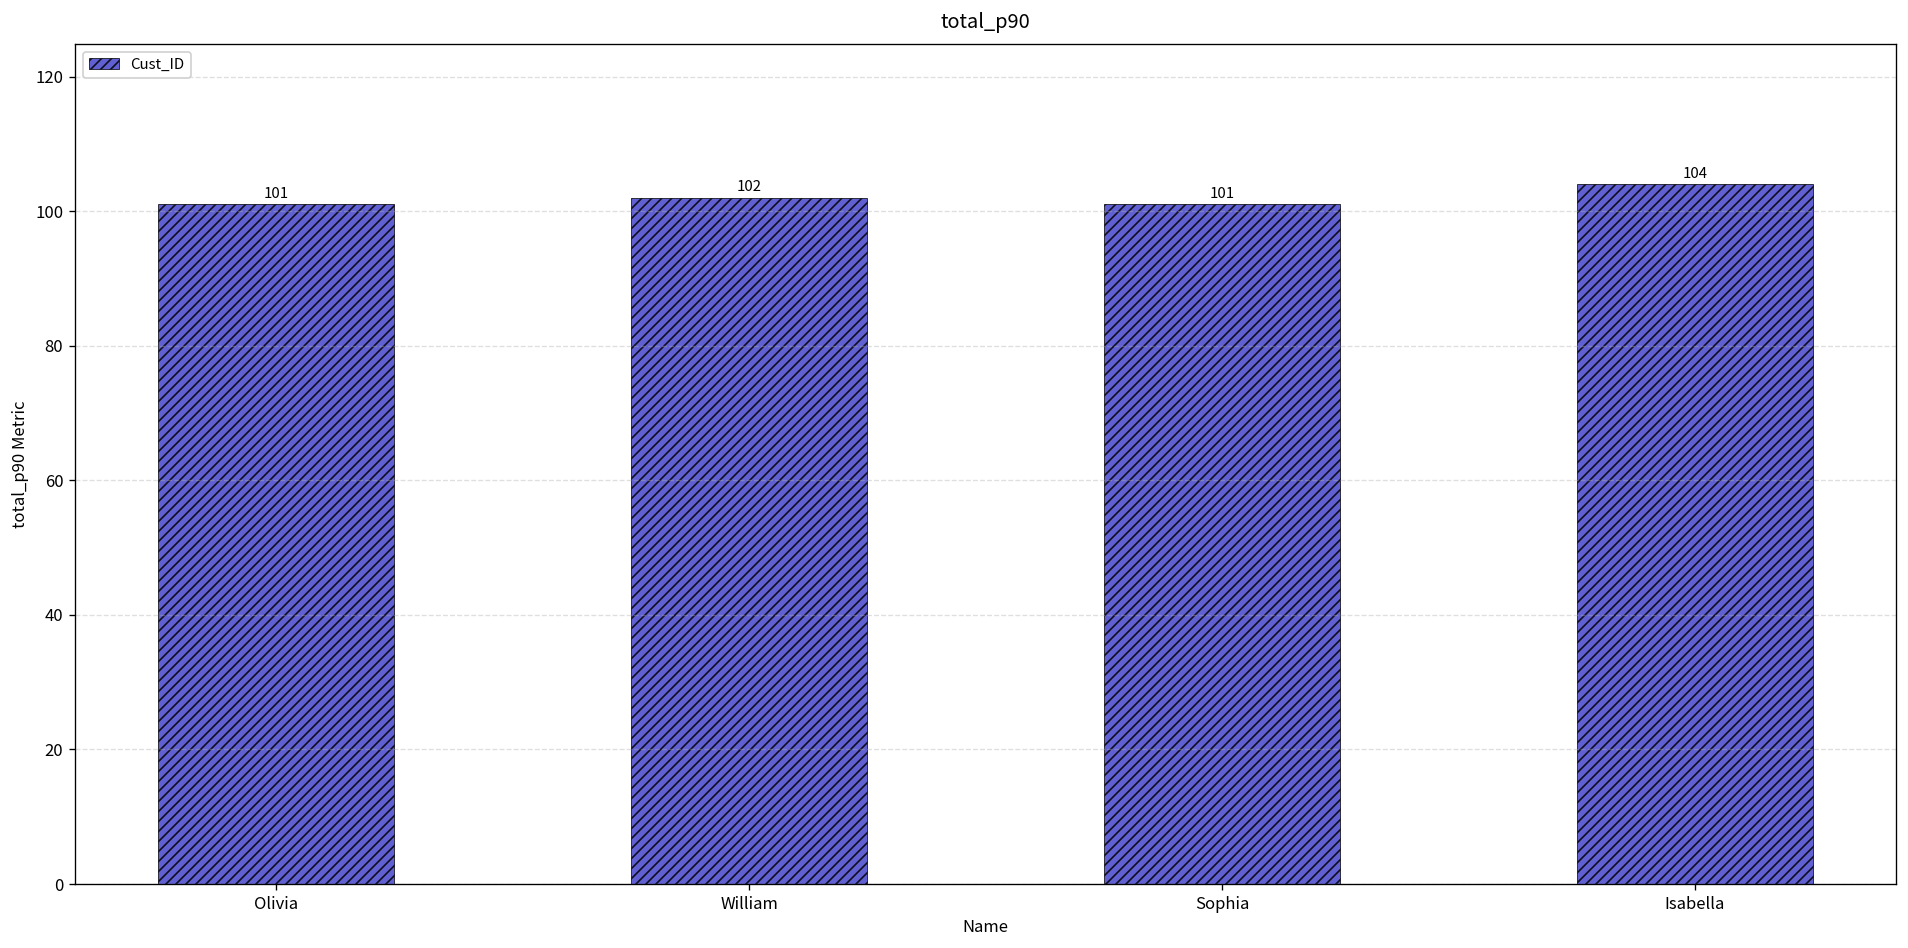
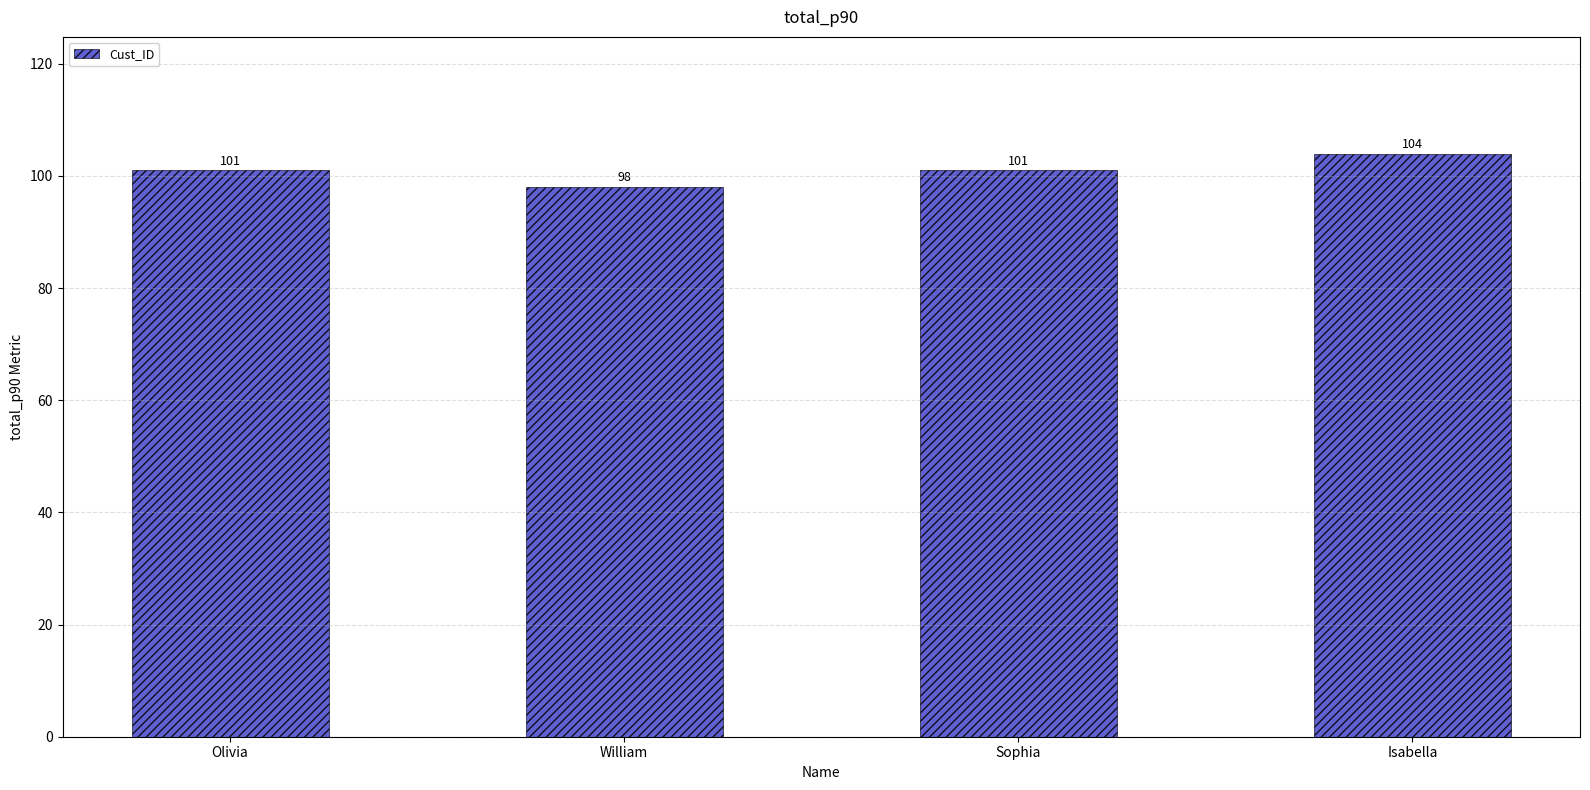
  {
    "Olivia": 101,
-   "William": 102,
+   "William": 98,
    "Sophia": 101,
    "Isabella": 104
  }
